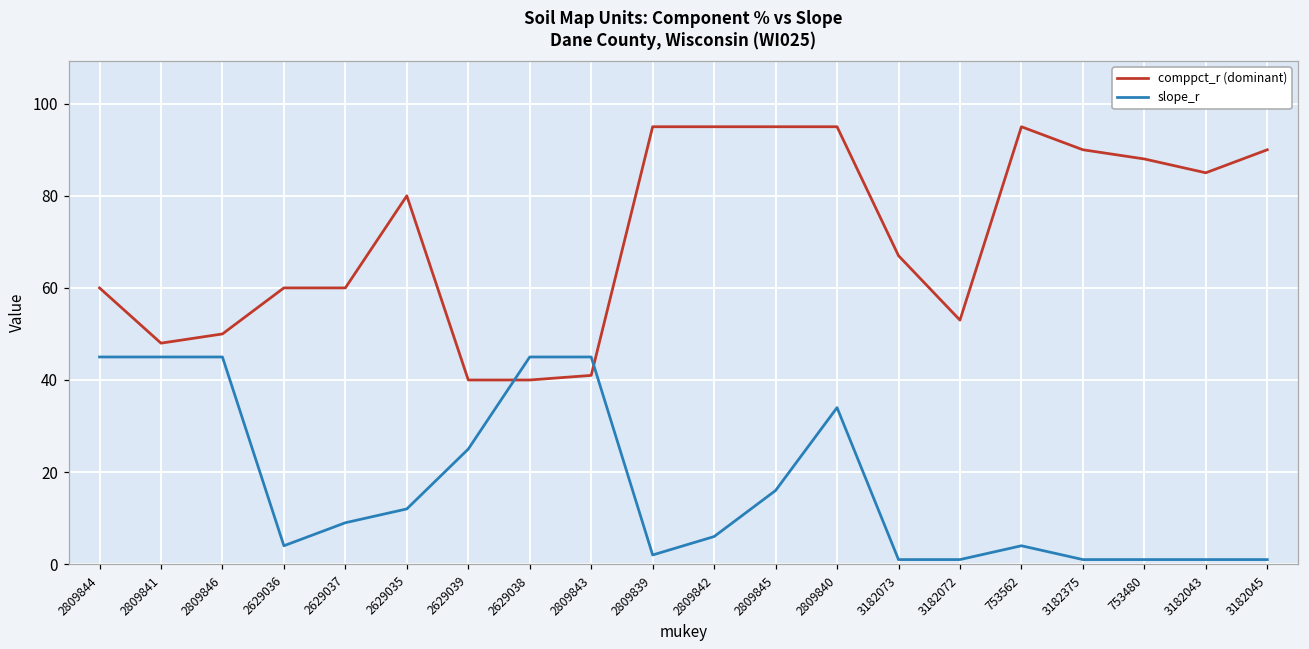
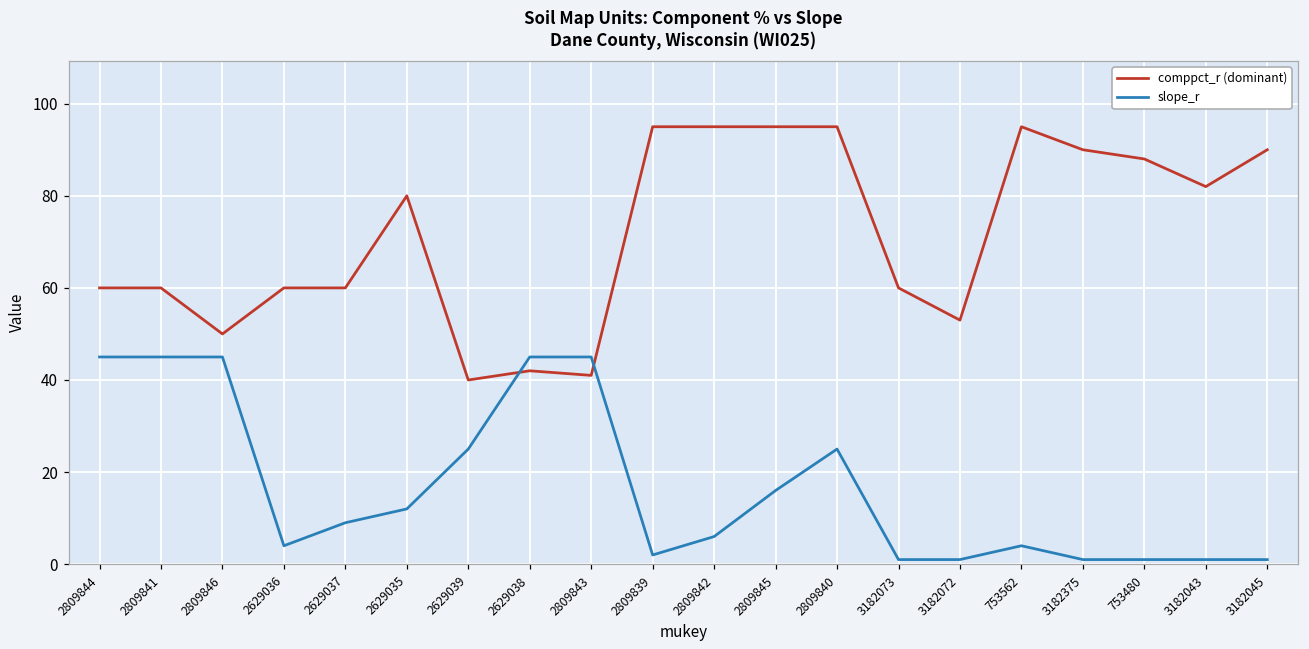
  {
    "comppct_r (dominant)": {
      "2809844": 60,
-     "2809841": 48,
+     "2809841": 60,
      "2809846": 50,
      "2629036": 60,
      "2629037": 60,
      "2629035": 80,
      "2629039": 40,
-     "2629038": 40,
+     "2629038": 42,
      "2809843": 41,
      "2809839": 95,
      "2809842": 95,
      "2809845": 95,
      "2809840": 95,
-     "3182073": 67,
+     "3182073": 60,
      "3182072": 53,
      "753562": 95,
      "3182375": 90,
      "753480": 88,
-     "3182043": 85,
+     "3182043": 82,
      "3182045": 90
    },
    "slope_r": {
      "2809844": 45,
      "2809841": 45,
      "2809846": 45,
      "2629036": 4,
      "2629037": 9,
      "2629035": 12,
      "2629039": 25,
      "2629038": 45,
      "2809843": 45,
      "2809839": 2,
      "2809842": 6,
      "2809845": 16,
-     "2809840": 34,
+     "2809840": 25,
      "3182073": 1,
      "3182072": 1,
      "753562": 4,
      "3182375": 1,
      "753480": 1,
      "3182043": 1,
      "3182045": 1
    }
  }
